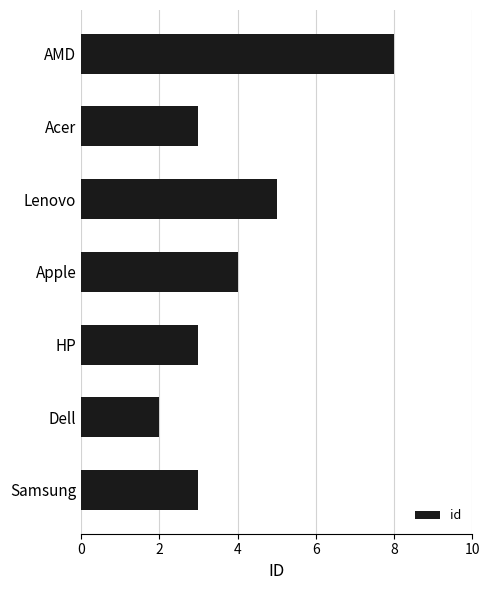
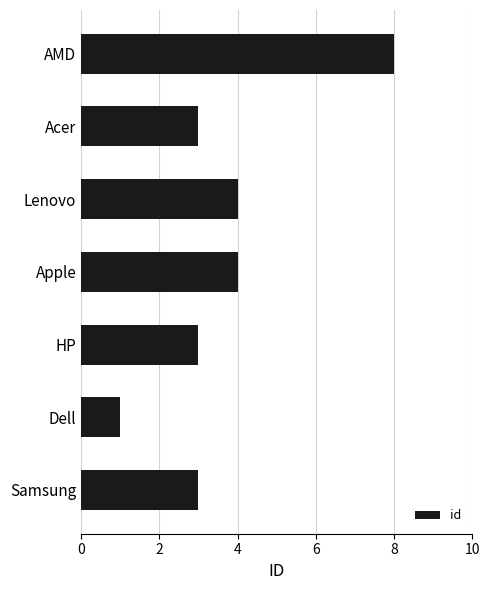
  {
    "AMD": 8,
    "Acer": 3,
-   "Lenovo": 5,
+   "Lenovo": 4,
    "Apple": 4,
    "HP": 3,
-   "Dell": 2,
+   "Dell": 1,
    "Samsung": 3
  }
